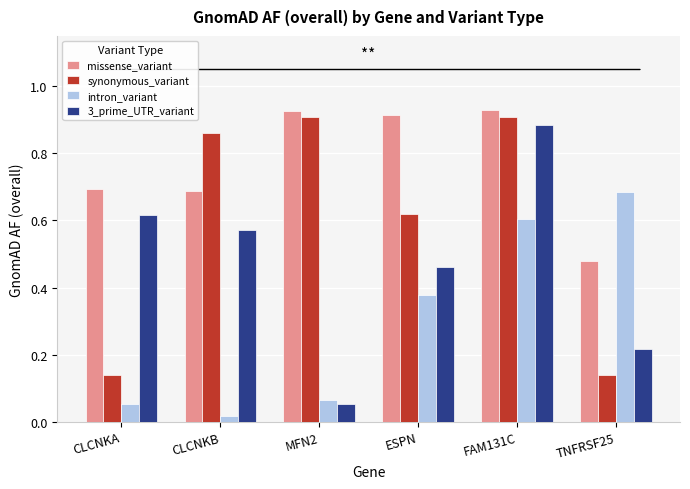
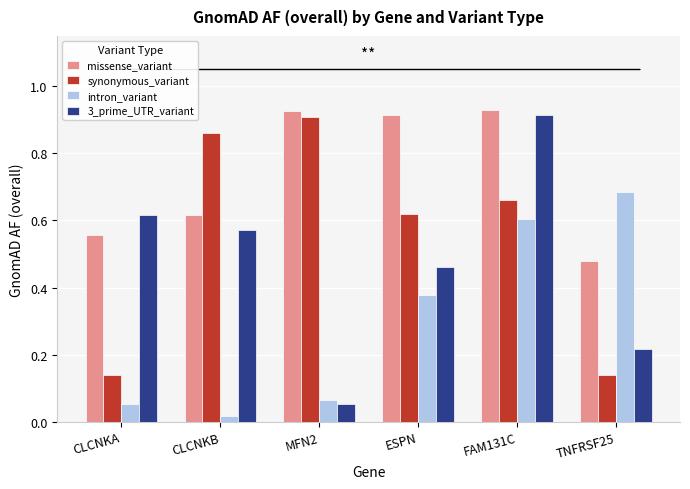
  {
    "missense_variant": {
-     "CLCNKA": 0.69,
-     "CLCNKB": 0.69,
+     "CLCNKA": 0.56,
+     "CLCNKB": 0.62,
      "MFN2": 0.93,
      "ESPN": 0.91,
      "FAM131C": 0.93,
      "TNFRSF25": 0.48
    },
    "synonymous_variant": {
      "CLCNKA": 0.14,
      "CLCNKB": 0.86,
      "MFN2": 0.91,
      "ESPN": 0.62,
-     "FAM131C": 0.91,
+     "FAM131C": 0.66,
      "TNFRSF25": 0.14
    },
    "intron_variant": {
      "CLCNKA": 0.05,
      "CLCNKB": 0.02,
      "MFN2": 0.06,
      "ESPN": 0.38,
      "FAM131C": 0.60,
      "TNFRSF25": 0.69
    },
    "3_prime_UTR_variant": {
      "CLCNKA": 0.62,
      "CLCNKB": 0.57,
      "MFN2": 0.05,
      "ESPN": 0.46,
-     "FAM131C": 0.88,
+     "FAM131C": 0.92,
      "TNFRSF25": 0.22
    }
  }
